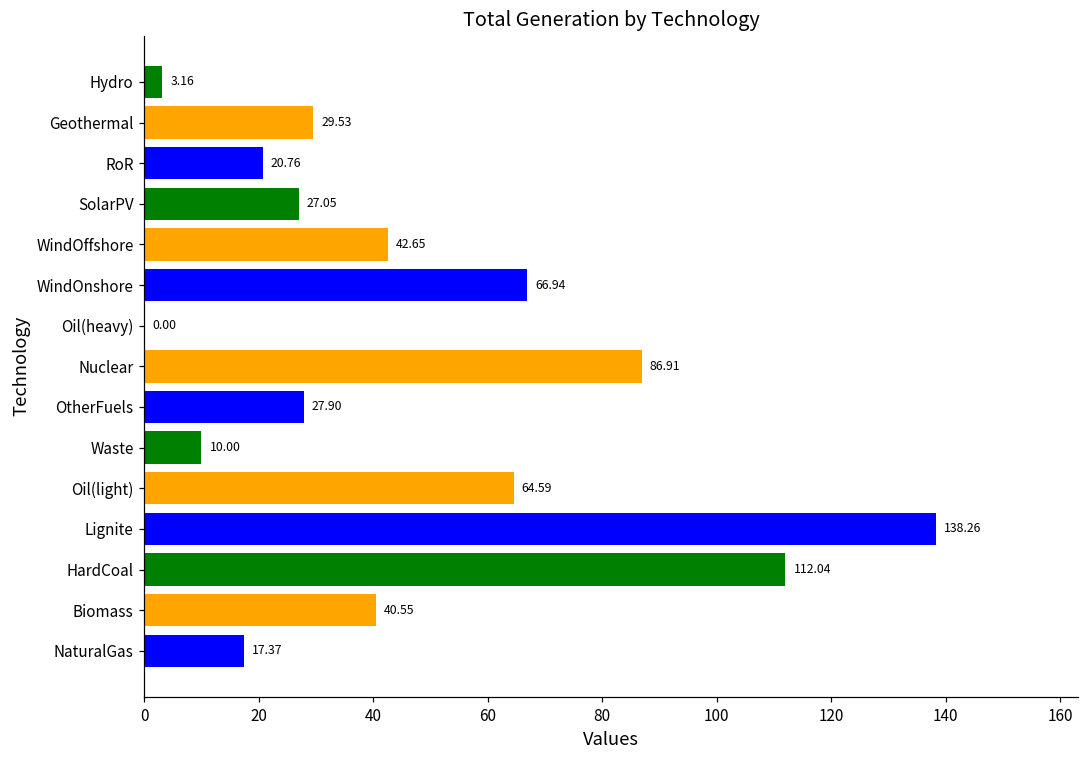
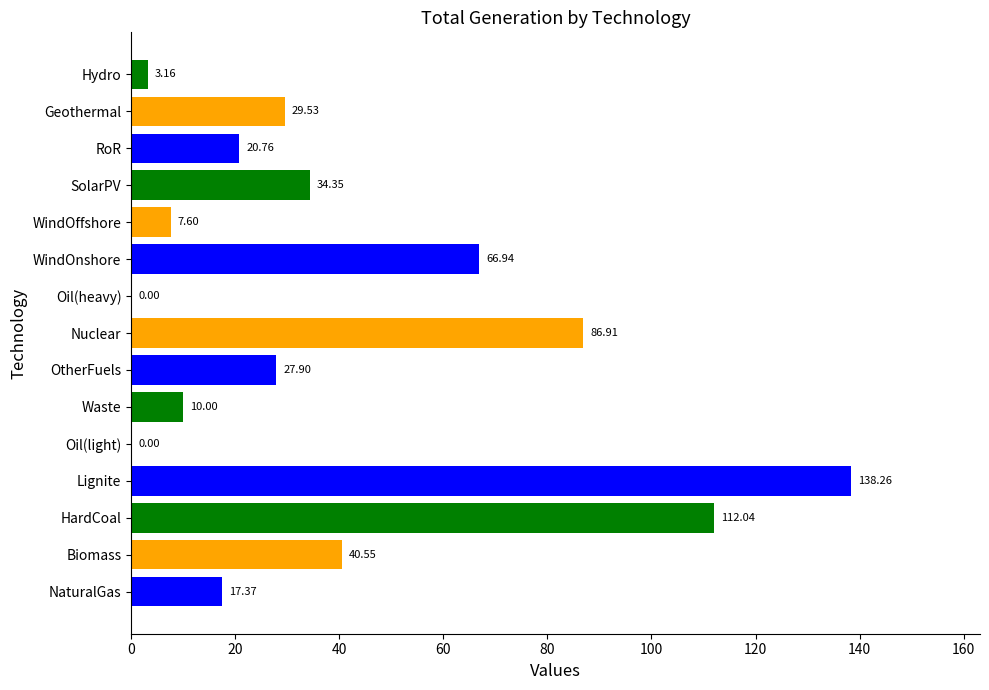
  {
    "Hydro": 3.16,
    "Geothermal": 29.53,
    "RoR": 20.76,
-   "SolarPV": 27.05,
-   "WindOffshore": 42.65,
+   "SolarPV": 34.35,
+   "WindOffshore": 7.60,
    "WindOnshore": 66.94,
    "Oil(heavy)": 0.00,
    "Nuclear": 86.91,
    "OtherFuels": 27.90,
    "Waste": 10.00,
-   "Oil(light)": 64.59,
+   "Oil(light)": 0.00,
    "Lignite": 138.26,
    "HardCoal": 112.04,
    "Biomass": 40.55,
    "NaturalGas": 17.37
  }
